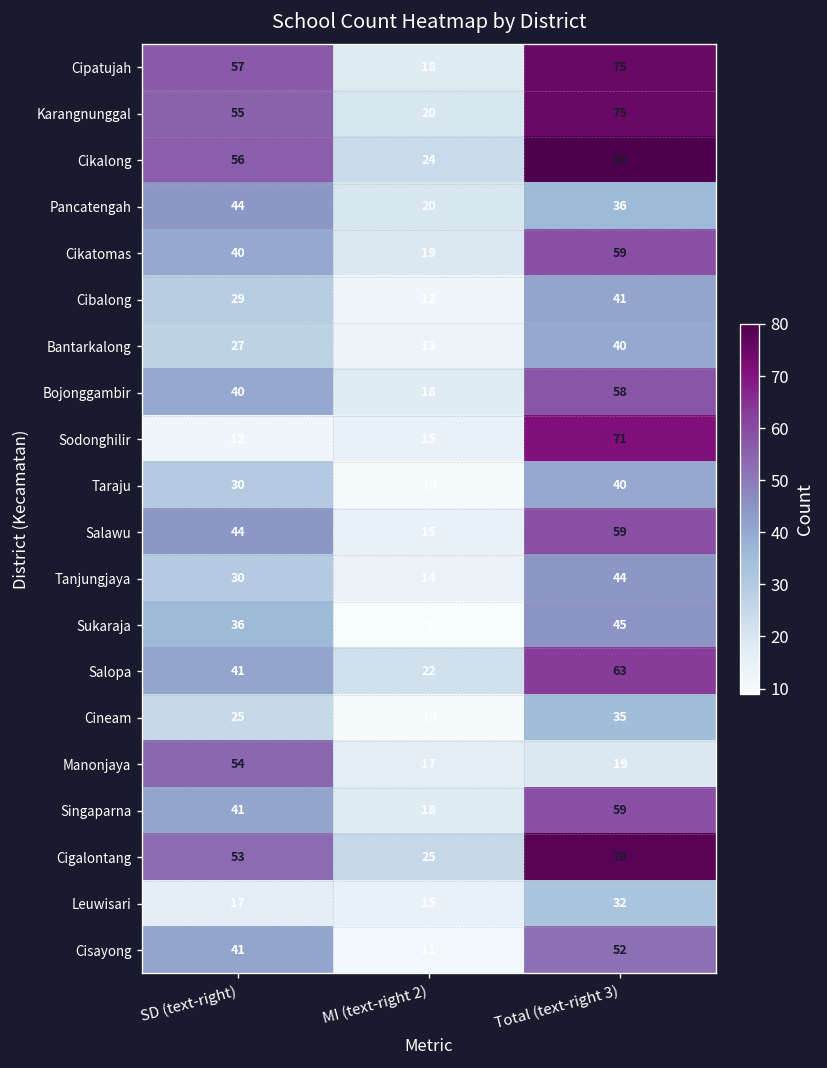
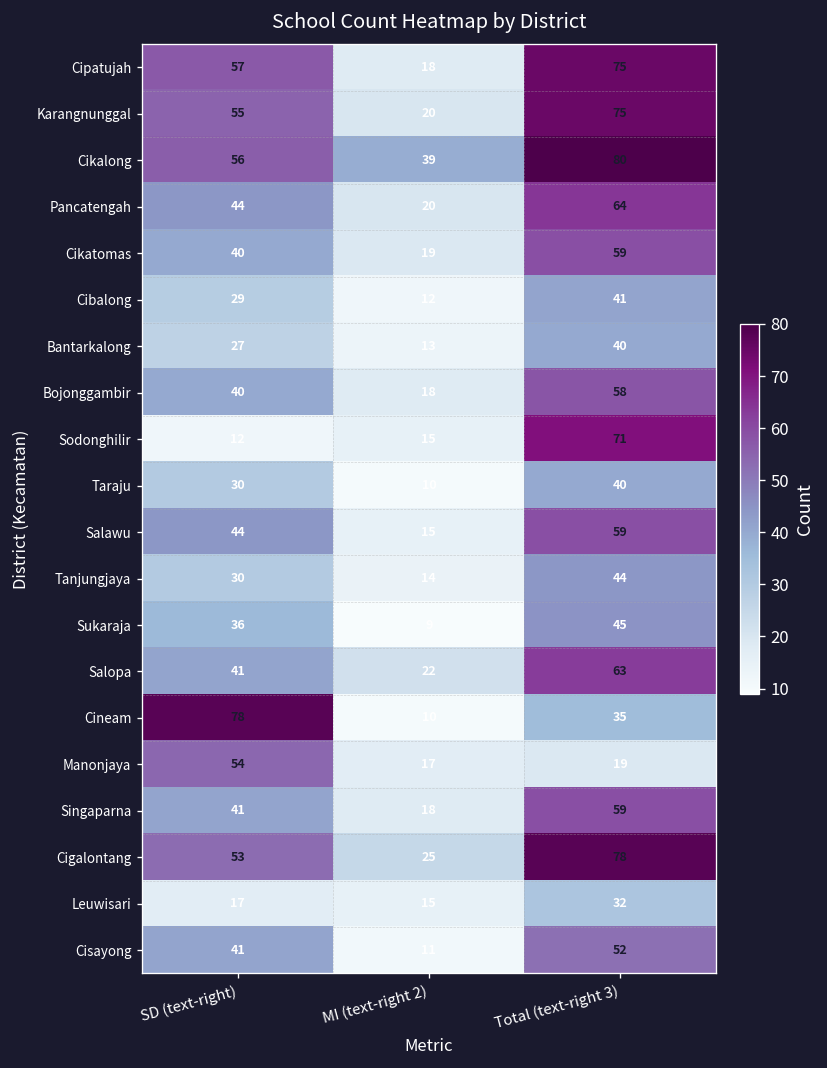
  {
    "Cipatujah": {
      "SD (text-right)": 57,
      "Total (text-right 3)": 75
    },
    "Karangnunggal": {
      "SD (text-right)": 55,
      "Total (text-right 3)": 75
    },
    "Cikalong": {
      "SD (text-right)": 56,
-     "MI (text-right 2)": 24,
+     "MI (text-right 2)": 39,
      "Total (text-right 3)": 80
    },
    "Pancatengah": {
      "SD (text-right)": 44,
-     "Total (text-right 3)": 36
+     "Total (text-right 3)": 64
    },
    "Cikatomas": {
      "SD (text-right)": 40,
      "Total (text-right 3)": 59
    },
    "Cibalong": {
      "SD (text-right)": 29,
      "Total (text-right 3)": 41
    },
    "Bantarkalong": {
      "SD (text-right)": 27,
      "Total (text-right 3)": 40
    },
    "Bojonggambir": {
      "SD (text-right)": 40,
      "Total (text-right 3)": 58
    },
    "Sodonghilir": {
      "Total (text-right 3)": 71
    },
    "Taraju": {
      "SD (text-right)": 30,
      "Total (text-right 3)": 40
    },
    "Salawu": {
      "SD (text-right)": 44,
      "Total (text-right 3)": 59
    },
    "Tanjungjaya": {
      "SD (text-right)": 30,
      "Total (text-right 3)": 44
    },
    "Sukaraja": {
      "SD (text-right)": 36,
      "Total (text-right 3)": 45
    },
    "Salopa": {
      "SD (text-right)": 41,
      "Total (text-right 3)": 63
    },
    "Cineam": {
-     "SD (text-right)": 25,
+     "SD (text-right)": 78,
      "Total (text-right 3)": 35
    },
    "Manonjaya": {
      "SD (text-right)": 54
    },
    "Singaparna": {
      "SD (text-right)": 41,
      "Total (text-right 3)": 59
    },
    "Cigalontang": {
      "SD (text-right)": 53,
      "MI (text-right 2)": 25,
      "Total (text-right 3)": 78
    },
    "Leuwisari": {
      "Total (text-right 3)": 32
    },
    "Cisayong": {
      "SD (text-right)": 41,
      "Total (text-right 3)": 52
    }
  }
